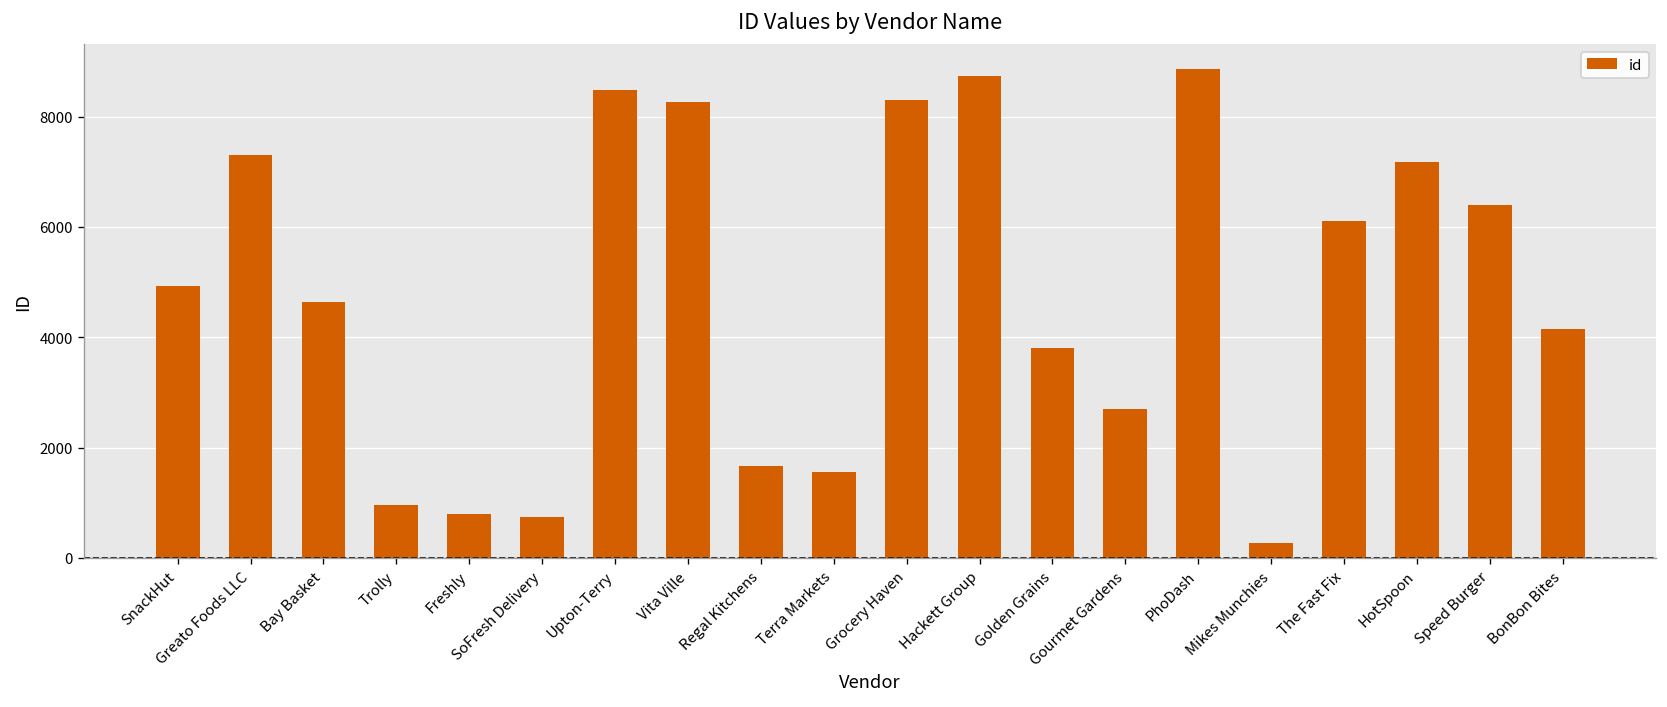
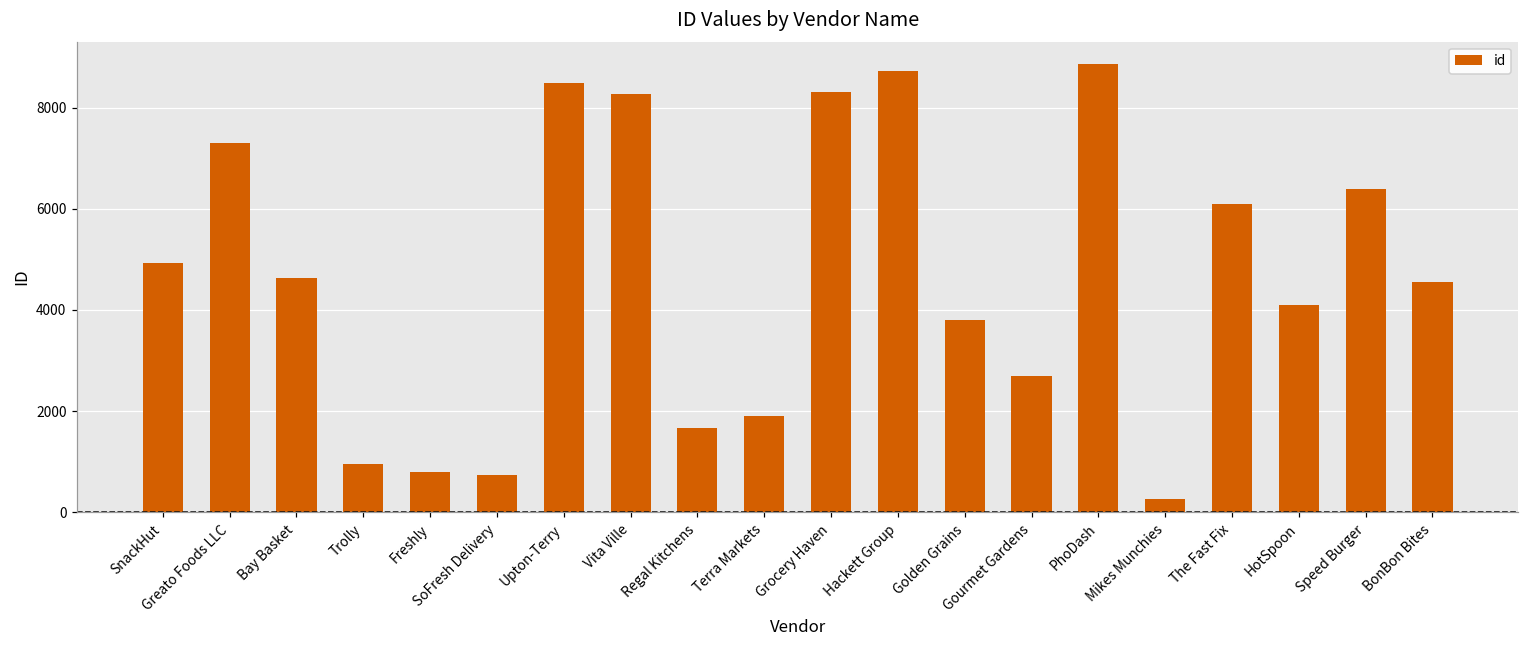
  {
    "SnackHut": 4900,
    "Greato Foods LLC": 7300,
    "Bay Basket": 4600,
    "Trolly": 1000,
    "Freshly": 800,
    "SoFresh Delivery": 700,
    "Upton-Terry": 8500,
    "Vita Ville": 8300,
    "Regal Kitchens": 1700,
-   "Terra Markets": 1600,
+   "Terra Markets": 1900,
    "Grocery Haven": 8300,
    "Hackett Group": 8700,
    "Golden Grains": 3800,
    "Gourmet Gardens": 2700,
    "PhoDash": 8900,
    "Mikes Munchies": 300,
    "The Fast Fix": 6100,
-   "HotSpoon": 7200,
+   "HotSpoon": 4100,
    "Speed Burger": 6400,
-   "BonBon Bites": 4100
+   "BonBon Bites": 4600
  }
